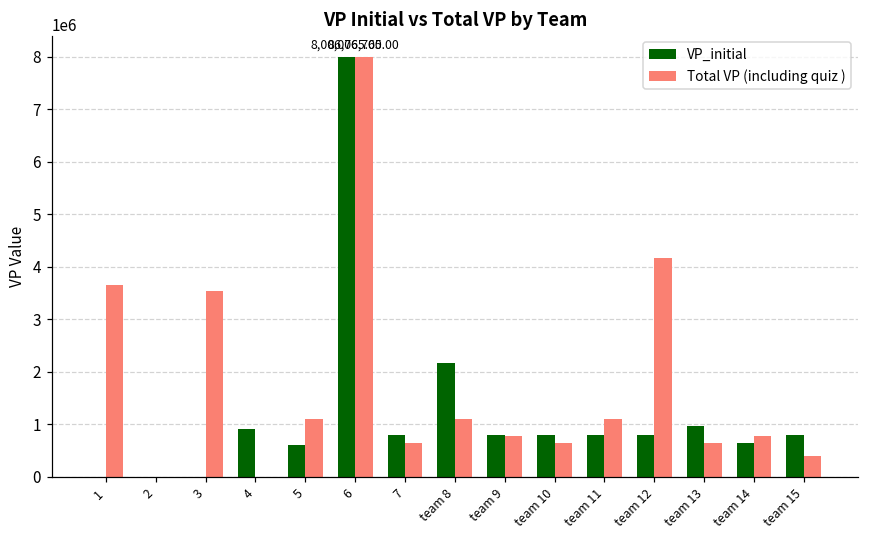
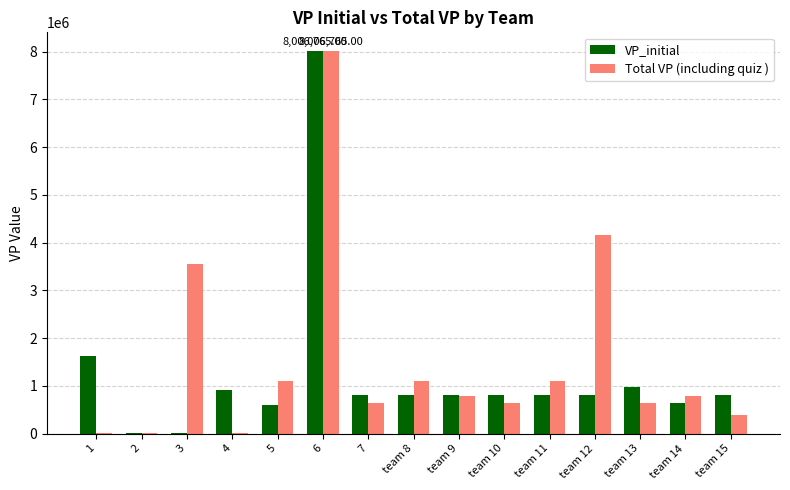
  {
    "VP_initial": {
-     "1": 0,
+     "1": 1600000,
      "4": 900000,
      "5": 600000,
      "7": 800000,
-     "team 8": 2200000,
+     "team 8": 800000,
      "team 9": 800000,
      "team 10": 800000,
      "team 11": 800000,
      "team 12": 800000,
      "team 13": 1000000,
      "team 14": 700000,
      "team 15": 800000
    },
    "Total VP (including quiz )": {
-     "1": 3700000,
+     "1": 0,
      "3": 3500000,
      "5": 1100000,
      "7": 600000,
      "team 8": 1100000,
      "team 9": 800000,
      "team 10": 600000,
      "team 11": 1100000,
      "team 12": 4200000,
      "team 13": 600000,
      "team 14": 800000,
      "team 15": 400000
    }
  }
